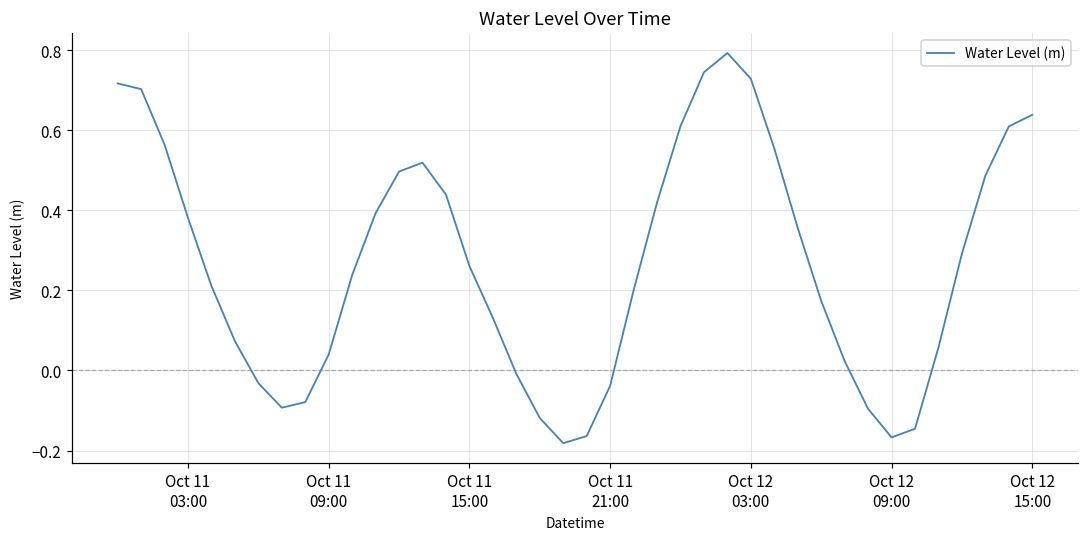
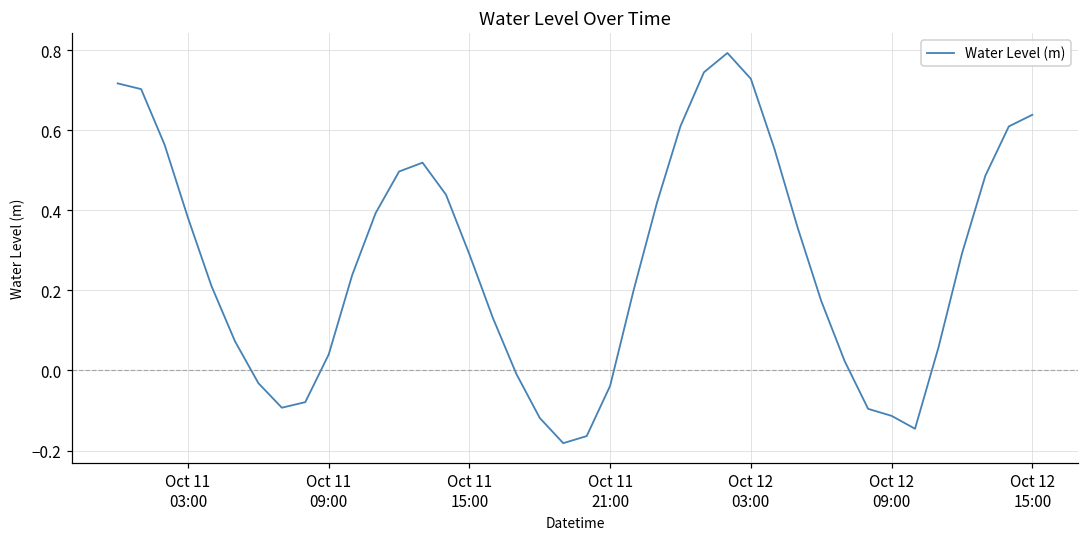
  {
    "Oct 11 03:00": 0.38,
    "Oct 11 09:00": 0.04,
-   "Oct 11 15:00": 0.26,
+   "Oct 11 15:00": 0.29,
    "Oct 11 21:00": -0.04,
    "Oct 12 03:00": 0.73,
-   "Oct 12 09:00": -0.17,
+   "Oct 12 09:00": -0.11,
    "Oct 12 15:00": 0.64
  }
